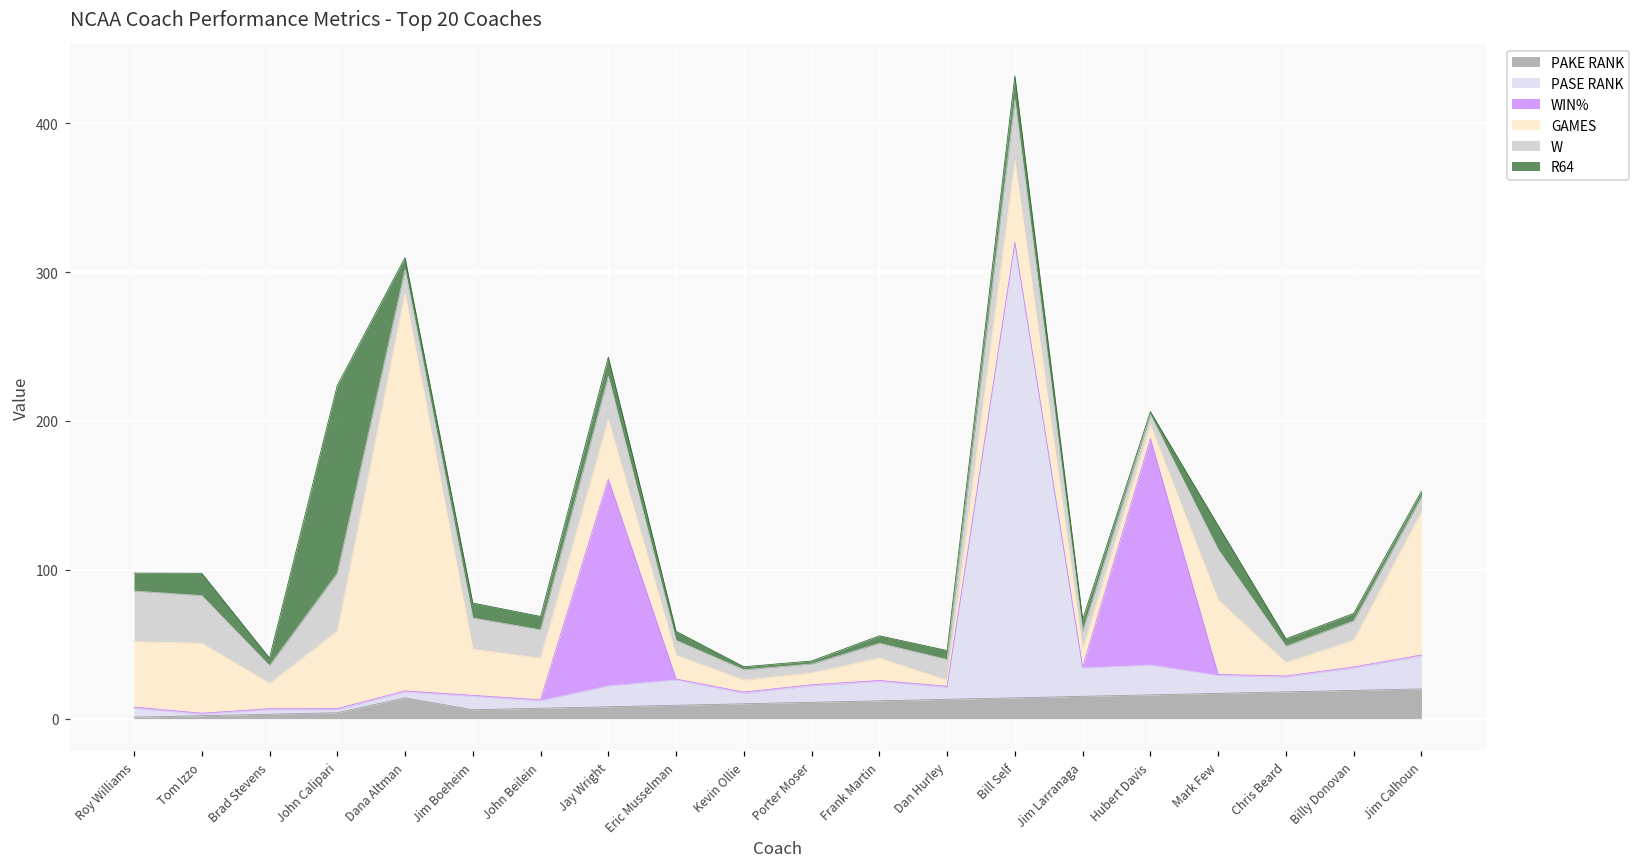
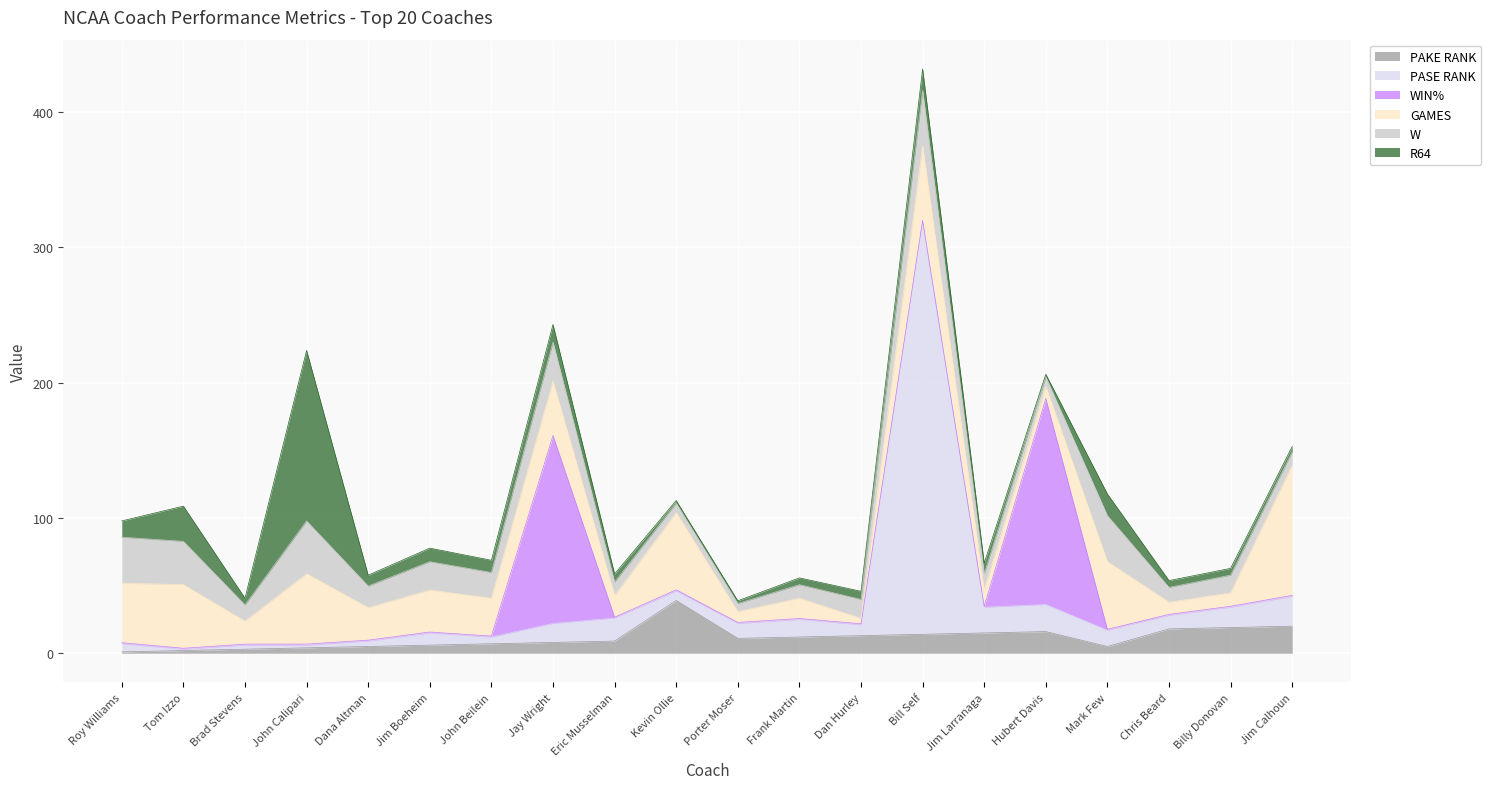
  {
    "PAKE RANK": {
      "Roy Williams": 1,
      "Brad Stevens": 3,
      "John Calipari": 4,
-     "Dana Altman": 14,
+     "Dana Altman": 5,
      "Jim Boeheim": 6,
      "John Beilein": 7,
      "Jay Wright": 8,
      "Eric Musselman": 9,
-     "Kevin Ollie": 10,
+     "Kevin Ollie": 39,
      "Porter Moser": 11,
      "Frank Martin": 12,
      "Dan Hurley": 13,
      "Bill Self": 14,
      "Jim Larranaga": 15,
      "Hubert Davis": 16,
-     "Mark Few": 17,
+     "Mark Few": 5,
      "Chris Beard": 18,
      "Billy Donovan": 19,
      "Jim Calhoun": 20
    },
    "WIN%": {
      "Jay Wright": 139,
      "Hubert Davis": 152
    },
    "GAMES": {
      "Roy Williams": 44,
      "Tom Izzo": 47,
      "Brad Stevens": 17,
      "John Calipari": 52,
-     "Dana Altman": 267,
+     "Dana Altman": 24,
      "Jim Boeheim": 31,
      "John Beilein": 28,
      "Jay Wright": 40,
      "Eric Musselman": 16,
-     "Kevin Ollie": 8,
+     "Kevin Ollie": 57,
      "Porter Moser": 8,
      "Frank Martin": 15,
      "Dan Hurley": 4,
      "Bill Self": 55,
      "Jim Larranaga": 12,
      "Hubert Davis": 9,
      "Mark Few": 50,
      "Chris Beard": 9,
-     "Billy Donovan": 18,
+     "Billy Donovan": 10,
      "Jim Calhoun": 96
    },
    "R64": {
      "Roy Williams": 12,
-     "Tom Izzo": 15,
+     "Tom Izzo": 26,
      "Brad Stevens": 5,
      "John Calipari": 126,
      "Dana Altman": 8,
      "Jim Boeheim": 10,
      "John Beilein": 9,
      "Jay Wright": 13,
      "Eric Musselman": 6,
      "Kevin Ollie": 2,
      "Porter Moser": 2,
      "Frank Martin": 5,
      "Dan Hurley": 6,
      "Bill Self": 16,
      "Jim Larranaga": 8,
      "Hubert Davis": 2,
      "Mark Few": 16,
      "Chris Beard": 5,
      "Billy Donovan": 5,
      "Jim Calhoun": 4
    }
  }
